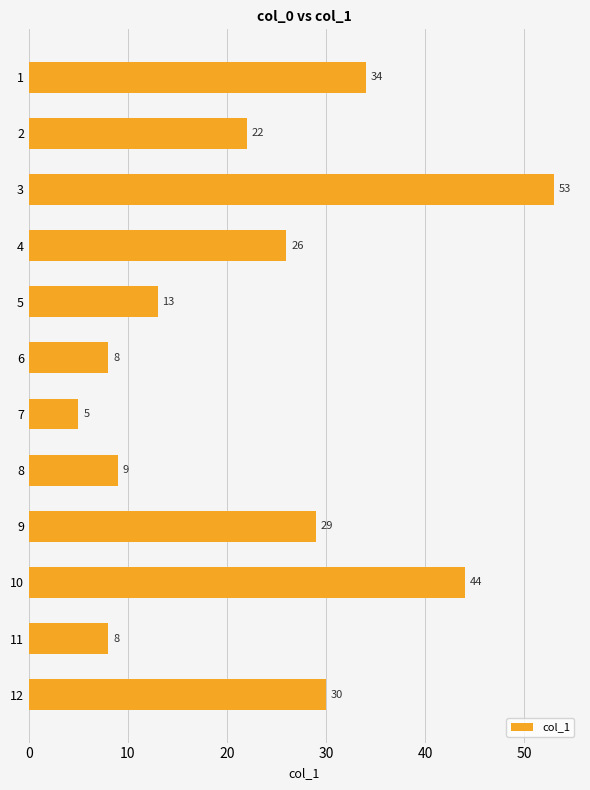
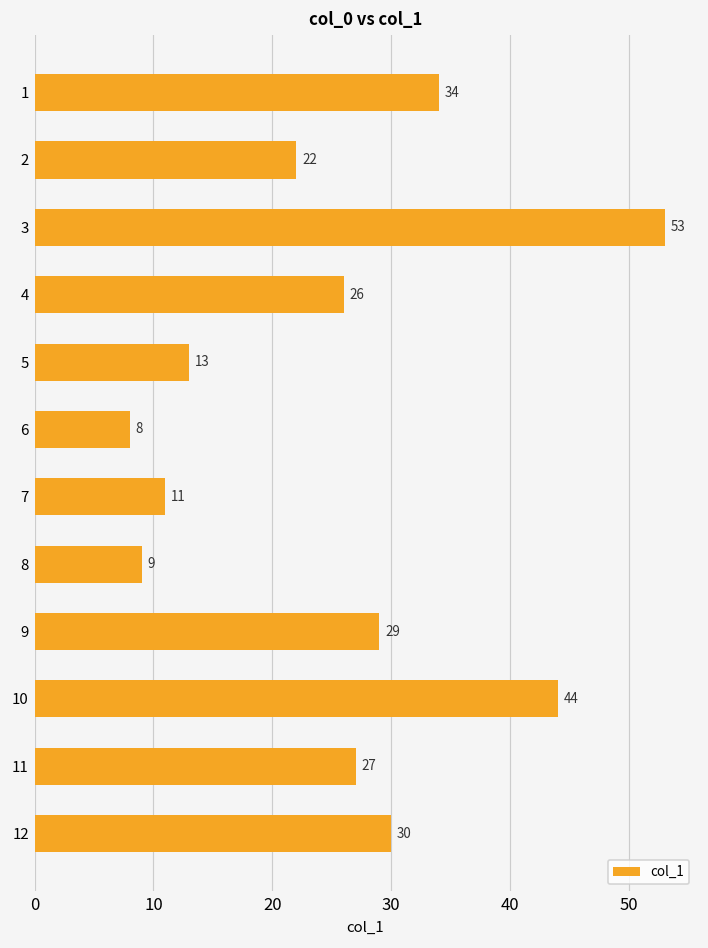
  {
    "1": 34,
    "2": 22,
    "3": 53,
    "4": 26,
    "5": 13,
    "6": 8,
-   "7": 5,
+   "7": 11,
    "8": 9,
    "9": 29,
    "10": 44,
-   "11": 8,
+   "11": 27,
    "12": 30
  }
